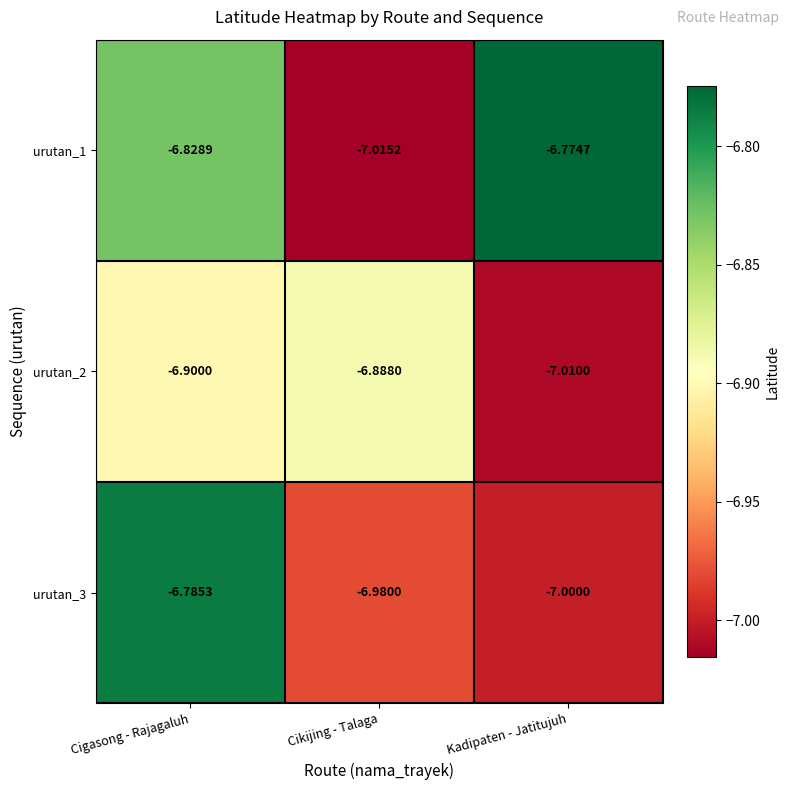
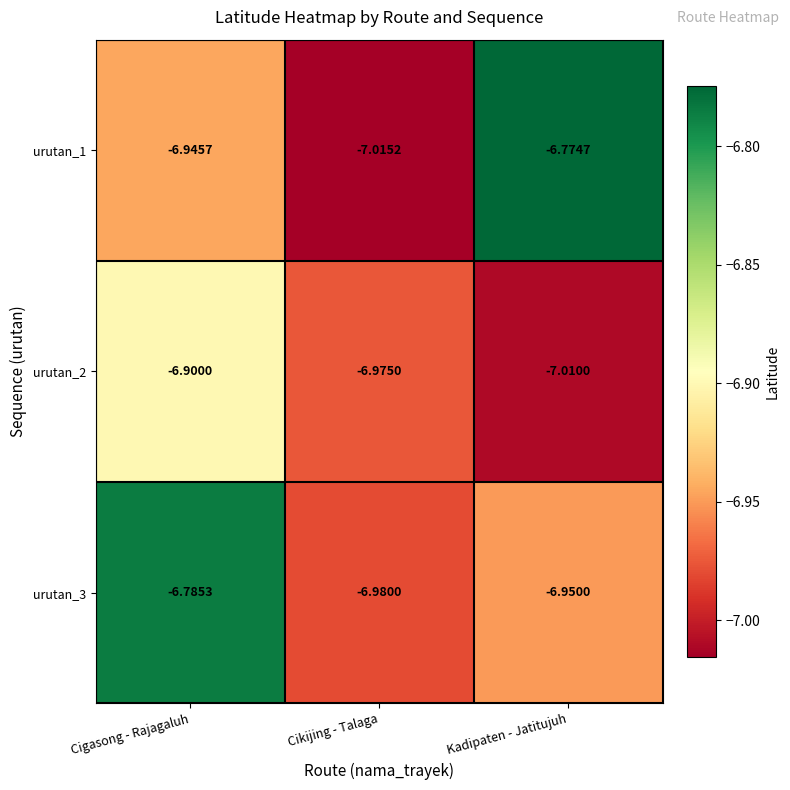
  {
    "urutan_1": {
-     "Cigasong - Rajagaluh": -6.8289,
+     "Cigasong - Rajagaluh": -6.9457,
      "Cikijing - Talaga": -7.0152,
      "Kadipaten - Jatitujuh": -6.7747
    },
    "urutan_2": {
      "Cigasong - Rajagaluh": -6.9000,
-     "Cikijing - Talaga": -6.8880,
+     "Cikijing - Talaga": -6.9750,
      "Kadipaten - Jatitujuh": -7.0100
    },
    "urutan_3": {
      "Cigasong - Rajagaluh": -6.7853,
      "Cikijing - Talaga": -6.9800,
-     "Kadipaten - Jatitujuh": -7.0000
+     "Kadipaten - Jatitujuh": -6.9500
    }
  }
